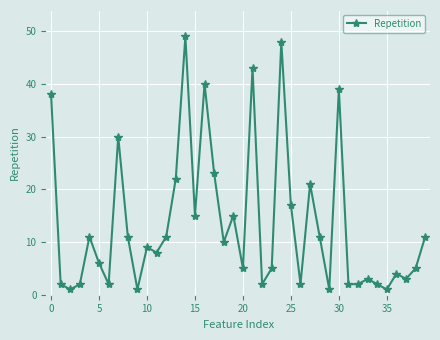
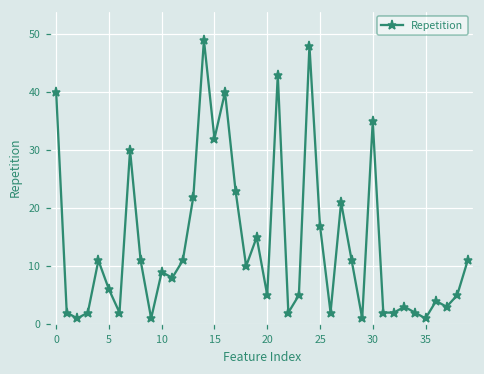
  {
-   "0": 38,
+   "0": 40,
    "5": 6,
    "10": 9,
-   "15": 15,
+   "15": 32,
    "20": 5,
    "25": 17,
-   "30": 39,
+   "30": 35,
    "35": 1
  }
